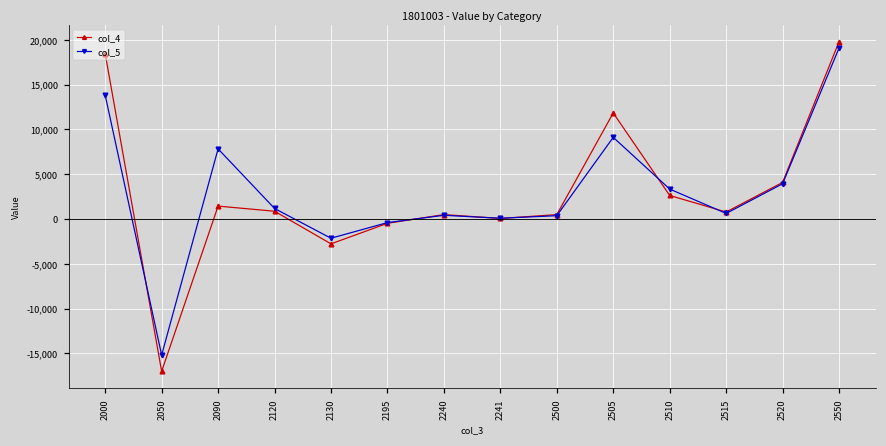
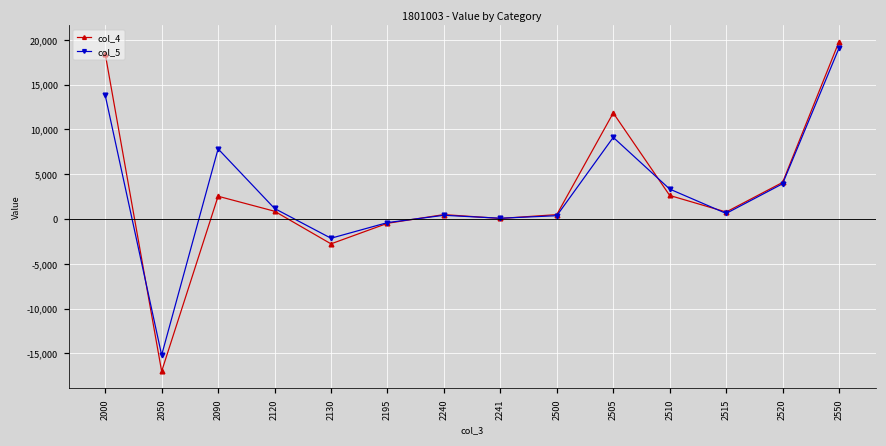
  {
    "col_4": {
      "2050": "-17,000",
-     "2090": "1,000",
+     "2090": "3,000",
      "2130": "-3,000",
      "2505": "12,000",
      "2510": "3,000",
      "2550": "20,000"
    },
    "col_5": {
      "2000": "14,000",
      "2050": "-15,000",
      "2090": "8,000",
      "2130": "-2,000",
      "2505": "9,000",
      "2510": "3,000",
      "2550": "19,000"
    }
  }
